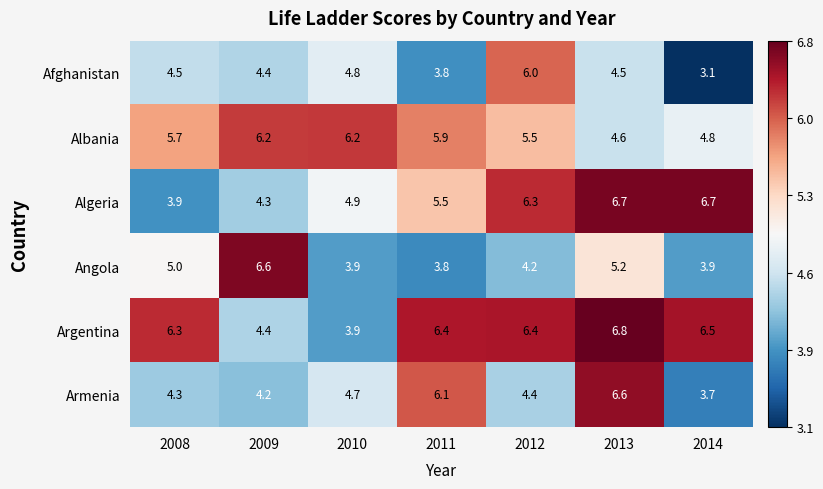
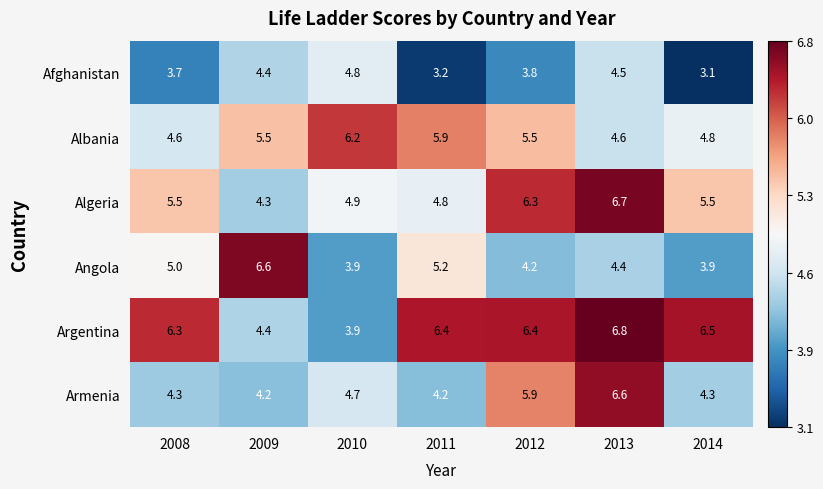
  {
    "Afghanistan": {
-     "2008": 4.5,
+     "2008": 3.7,
      "2009": 4.4,
      "2010": 4.8,
-     "2011": 3.8,
-     "2012": 6.0,
+     "2011": 3.2,
+     "2012": 3.8,
      "2013": 4.5,
      "2014": 3.1
    },
    "Albania": {
-     "2008": 5.7,
-     "2009": 6.2,
+     "2008": 4.6,
+     "2009": 5.5,
      "2010": 6.2,
      "2011": 5.9,
      "2012": 5.5,
      "2013": 4.6,
      "2014": 4.8
    },
    "Algeria": {
-     "2008": 3.9,
+     "2008": 5.5,
      "2009": 4.3,
      "2010": 4.9,
-     "2011": 5.5,
+     "2011": 4.8,
      "2012": 6.3,
      "2013": 6.7,
-     "2014": 6.7
+     "2014": 5.5
    },
    "Angola": {
      "2008": 5.0,
      "2009": 6.6,
      "2010": 3.9,
-     "2011": 3.8,
+     "2011": 5.2,
      "2012": 4.2,
-     "2013": 5.2,
+     "2013": 4.4,
      "2014": 3.9
    },
    "Argentina": {
      "2008": 6.3,
      "2009": 4.4,
      "2010": 3.9,
      "2011": 6.4,
      "2012": 6.4,
      "2013": 6.8,
      "2014": 6.5
    },
    "Armenia": {
      "2008": 4.3,
      "2009": 4.2,
      "2010": 4.7,
-     "2011": 6.1,
-     "2012": 4.4,
+     "2011": 4.2,
+     "2012": 5.9,
      "2013": 6.6,
-     "2014": 3.7
+     "2014": 4.3
    }
  }
